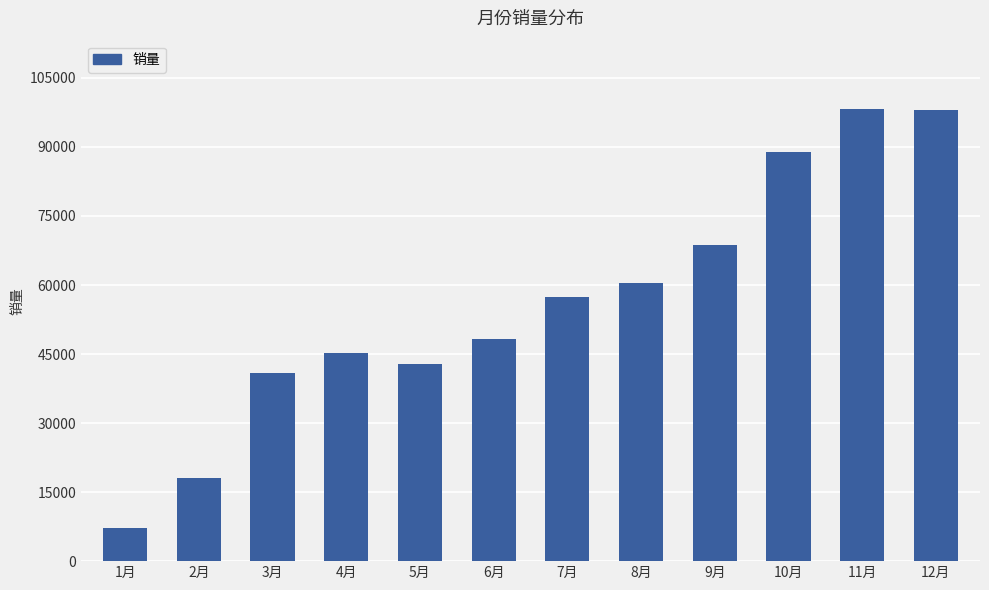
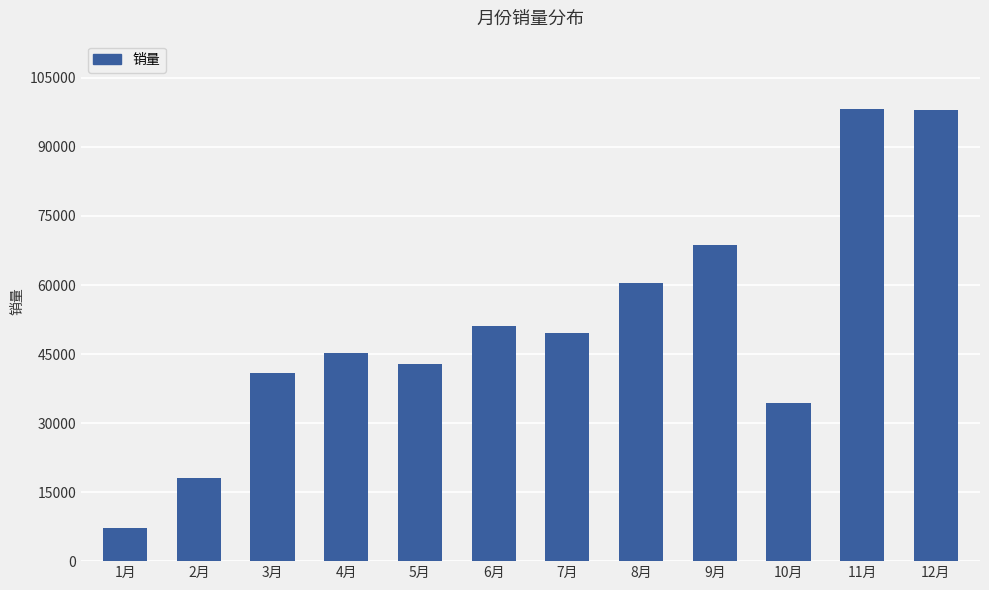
  {
    "1月": 7000,
    "2月": 18000,
    "3月": 41000,
    "4月": 45000,
    "5月": 43000,
-   "6月": 48000,
-   "7月": 57000,
+   "6月": 51000,
+   "7月": 50000,
    "8月": 61000,
    "9月": 69000,
-   "10月": 89000,
+   "10月": 34000,
    "11月": 98000,
    "12月": 98000
  }
